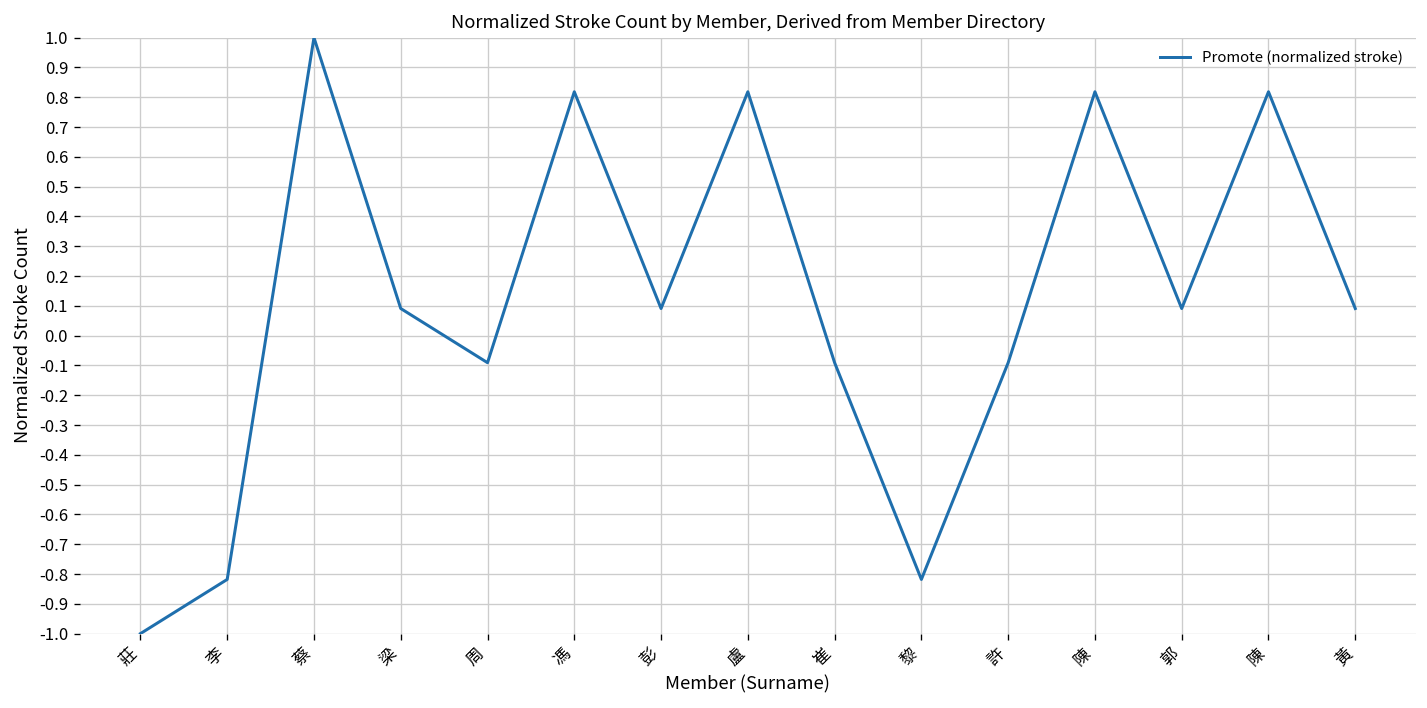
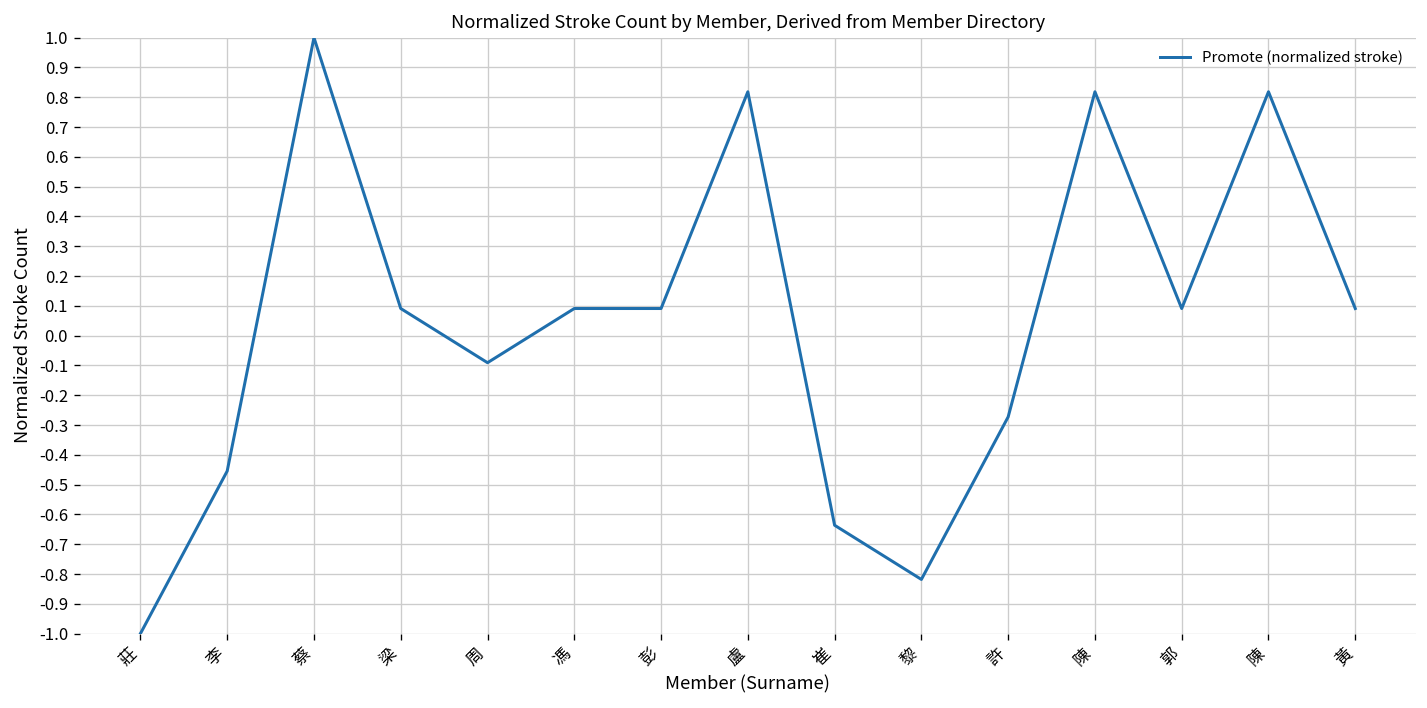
  {
    "莊": -1.00,
-   "李": -0.82,
+   "李": -0.45,
    "蔡": 1.00,
    "梁": 0.09,
    "周": -0.09,
-   "馮": 0.82,
+   "馮": 0.09,
    "彭": 0.09,
    "盧": 0.82,
-   "崔": -0.09,
+   "崔": -0.64,
    "黎": -0.82,
-   "許": -0.09,
+   "許": -0.27,
    "郭": 0.09,
    "黃": 0.09
  }
